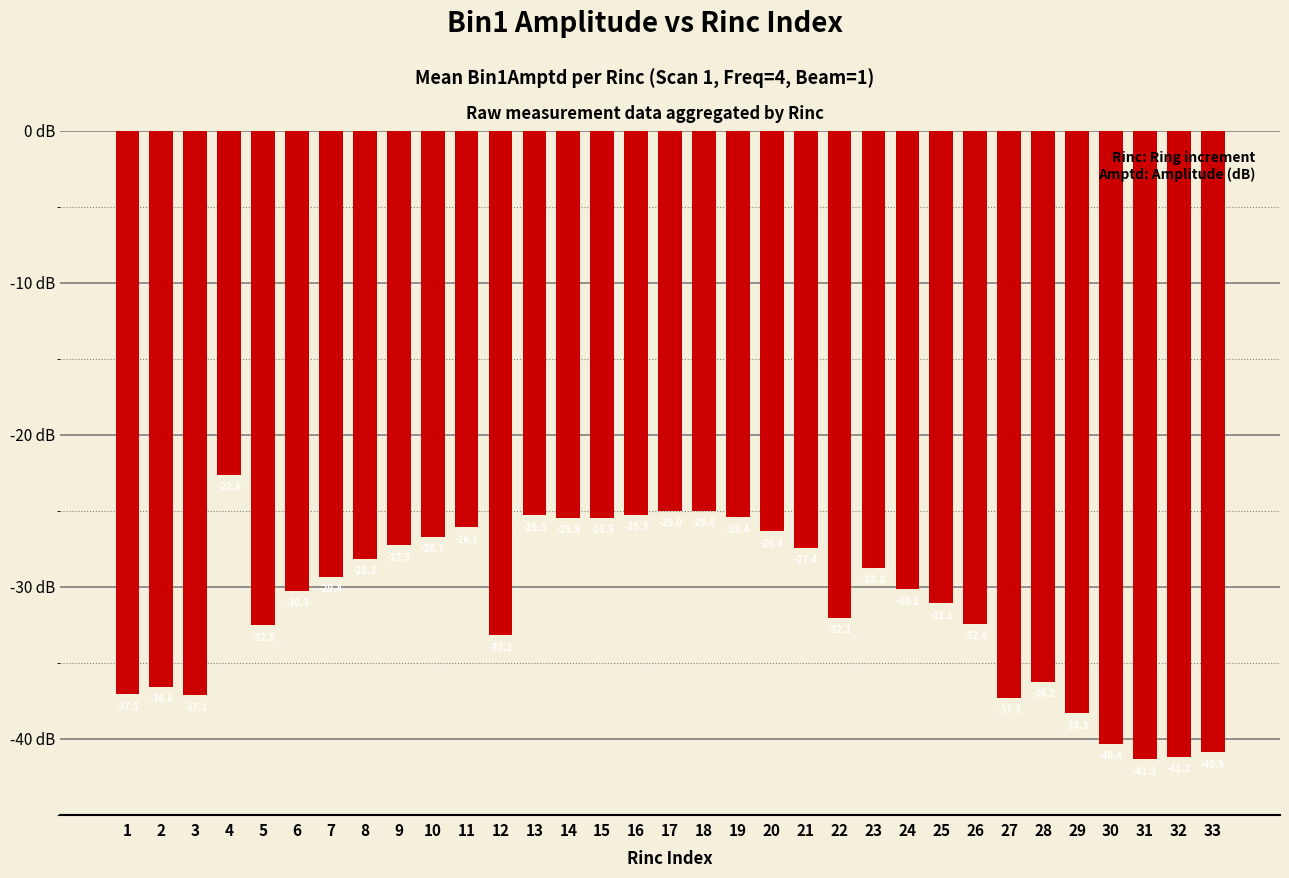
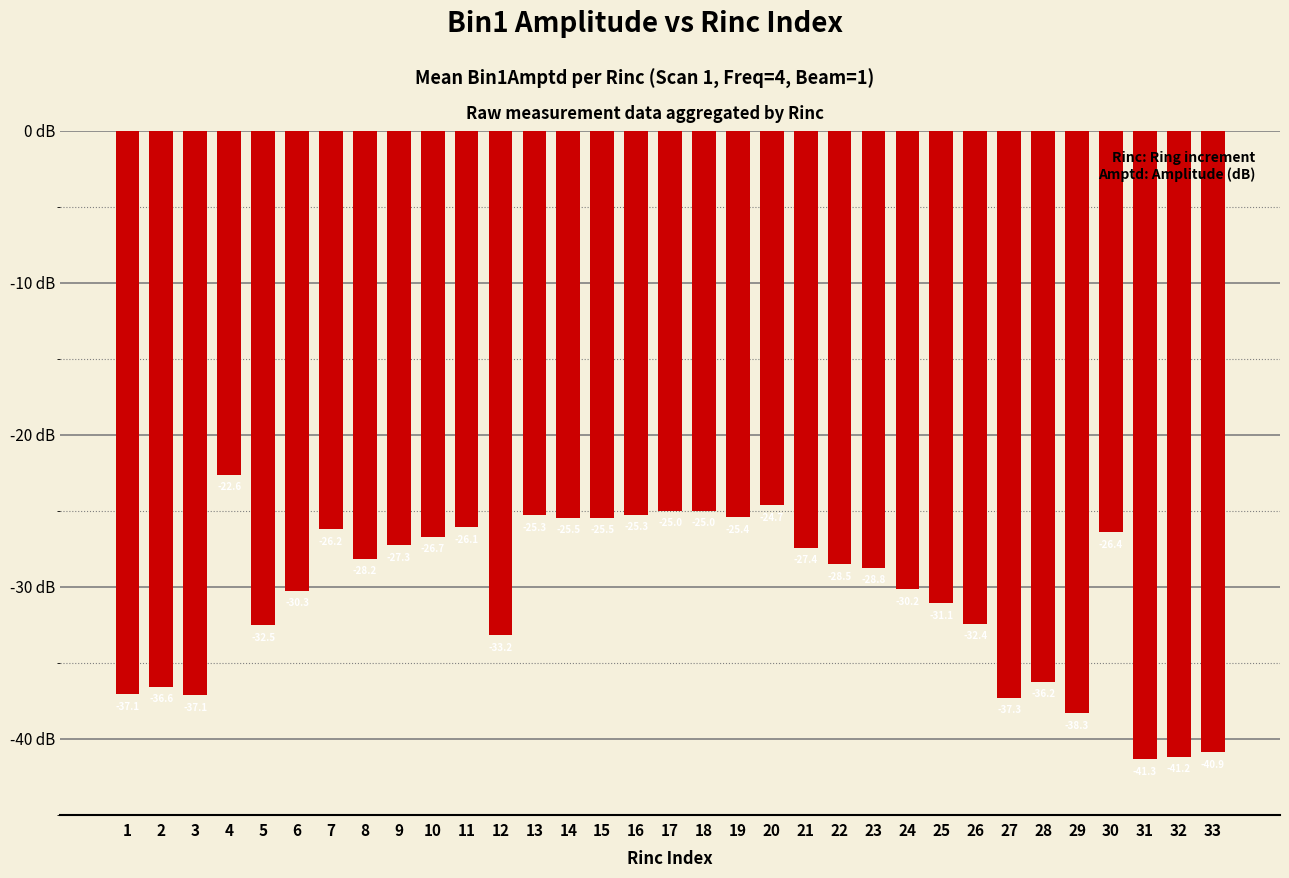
  {
    "1": "-37.1 dB",
    "2": "-36.6 dB",
    "3": "-37.1 dB",
    "4": "-22.6 dB",
    "5": "-32.6 dB",
    "6": "-30.3 dB",
-   "7": "-29.4 dB",
+   "7": "-26.2 dB",
    "8": "-28.2 dB",
    "9": "-27.3 dB",
    "10": "-26.7 dB",
    "11": "-26.1 dB",
    "12": "-33.2 dB",
    "13": "-25.3 dB",
    "14": "-25.5 dB",
    "15": "-25.5 dB",
    "16": "-25.3 dB",
    "17": "-25.0 dB",
    "18": "-25.0 dB",
    "19": "-25.4 dB",
-   "20": "-26.4 dB",
+   "20": "-24.7 dB",
    "21": "-27.4 dB",
-   "22": "-32.1 dB",
+   "22": "-28.5 dB",
    "23": "-28.8 dB",
    "24": "-30.2 dB",
    "25": "-31.1 dB",
    "26": "-32.4 dB",
    "27": "-37.3 dB",
    "28": "-36.2 dB",
    "29": "-38.3 dB",
-   "30": "-40.4 dB",
+   "30": "-26.4 dB",
    "31": "-41.3 dB",
    "32": "-41.2 dB",
    "33": "-40.9 dB"
  }
